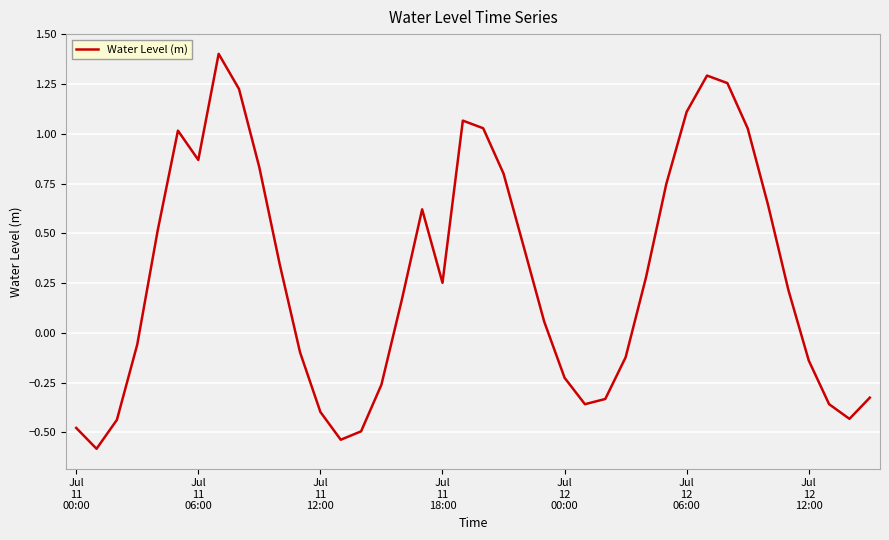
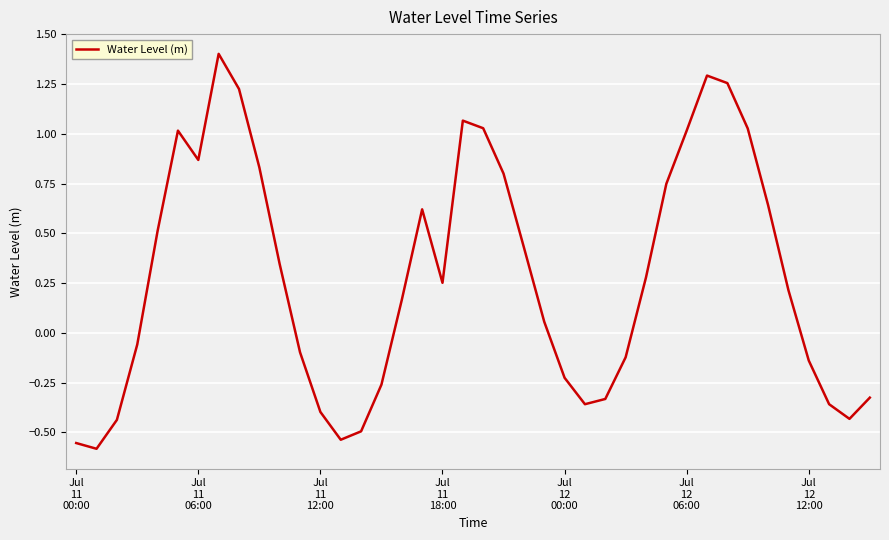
  {
-   "Jul 11 00:00": -0.48,
+   "Jul 11 00:00": -0.55,
    "Jul 11 06:00": 0.87,
    "Jul 11 12:00": -0.40,
    "Jul 11 18:00": 0.25,
    "Jul 12 00:00": -0.23,
-   "Jul 12 06:00": 1.11,
+   "Jul 12 06:00": 1.02,
    "Jul 12 12:00": -0.14
  }
